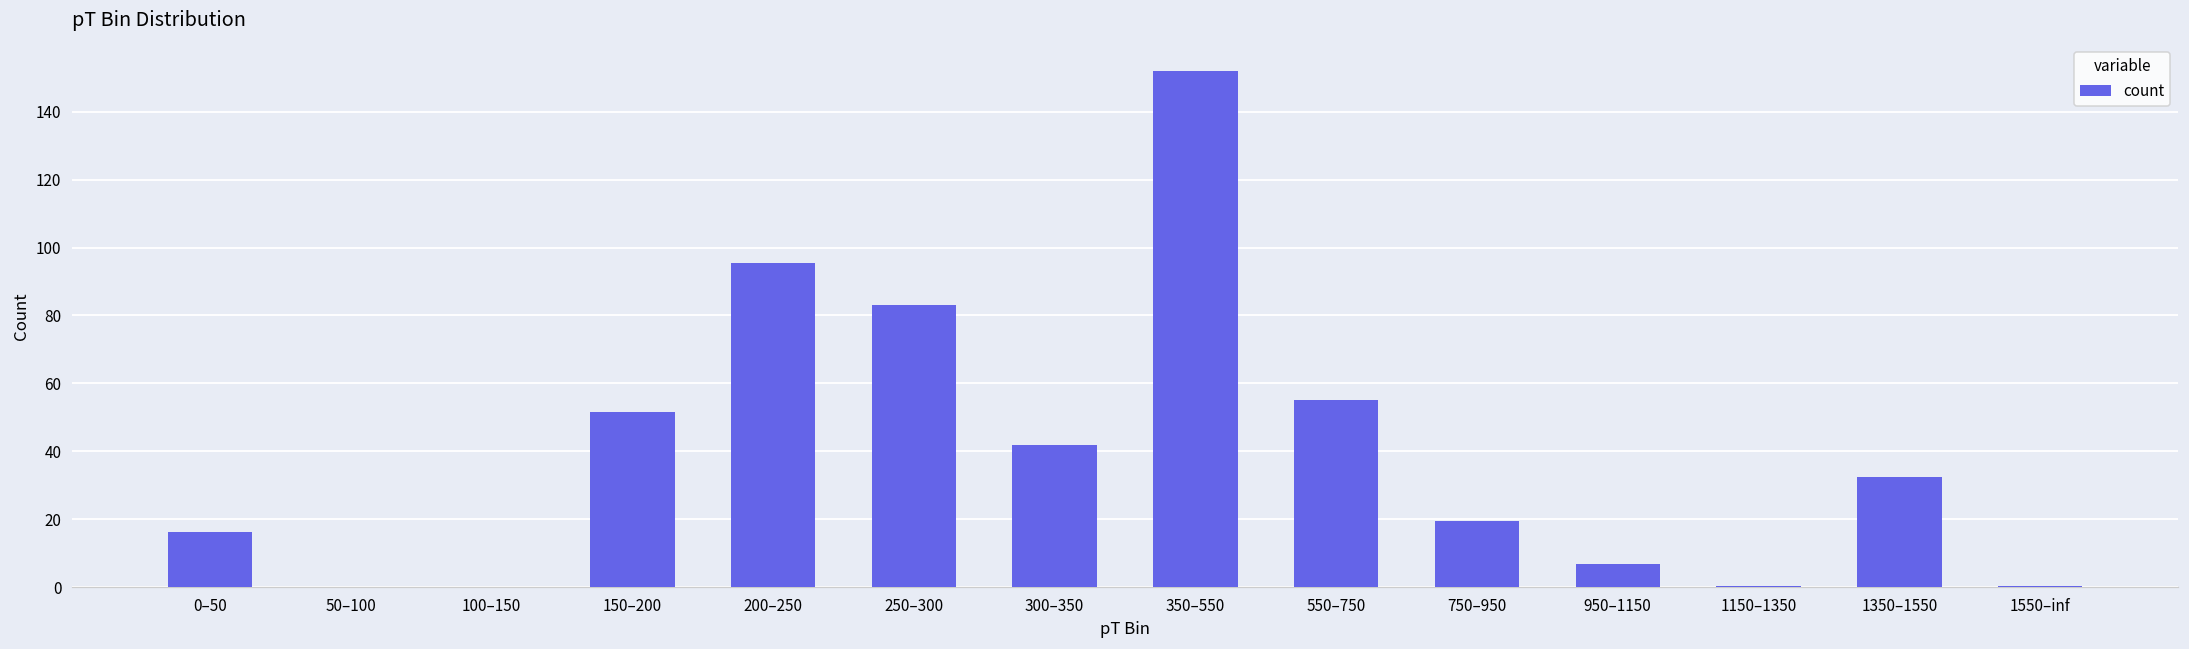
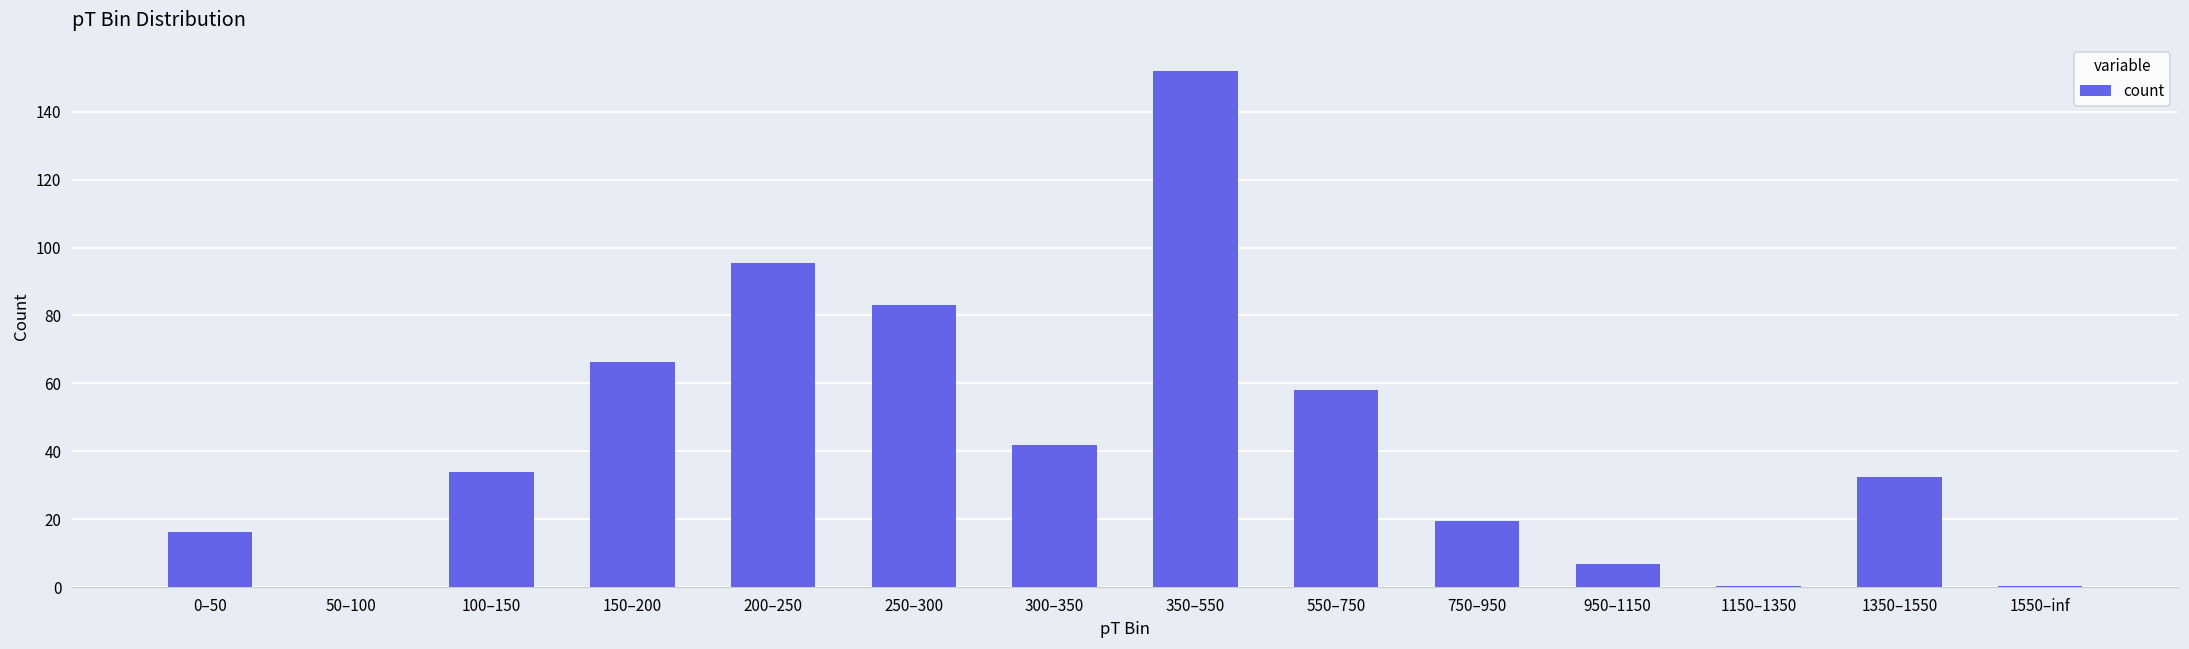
  {
    "0–50": 16,
    "50–100": 0,
-   "100–150": 0,
-   "150–200": 52,
+   "100–150": 34,
+   "150–200": 66,
    "200–250": 95,
    "250–300": 83,
    "300–350": 42,
    "350–550": 152,
-   "550–750": 55,
+   "550–750": 58,
    "750–950": 19,
    "950–1150": 7,
    "1350–1550": 32
  }
